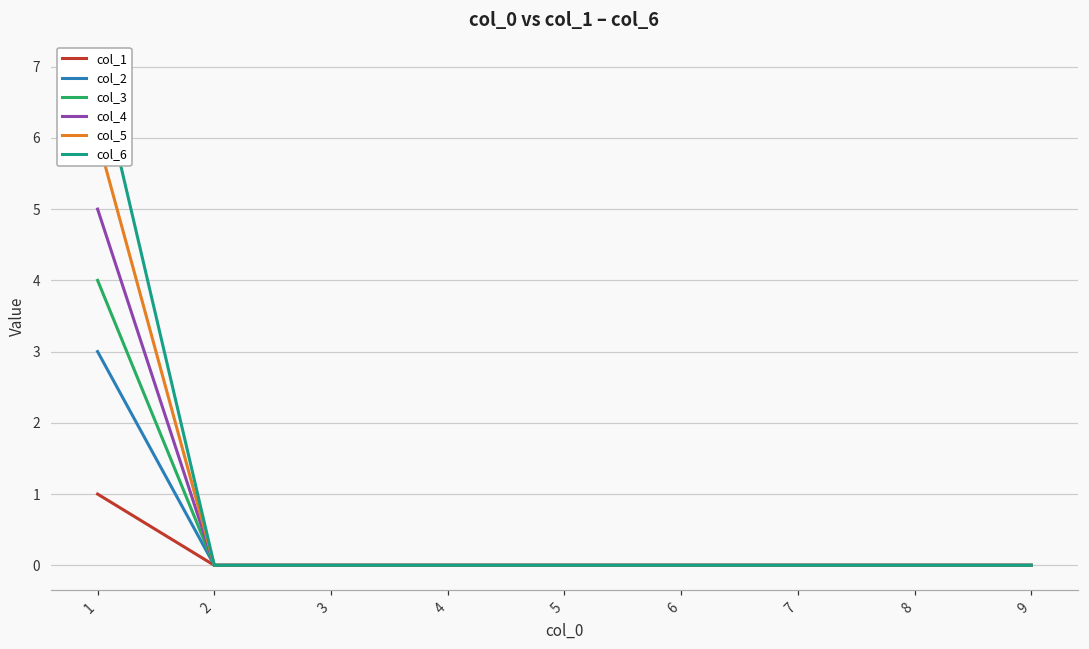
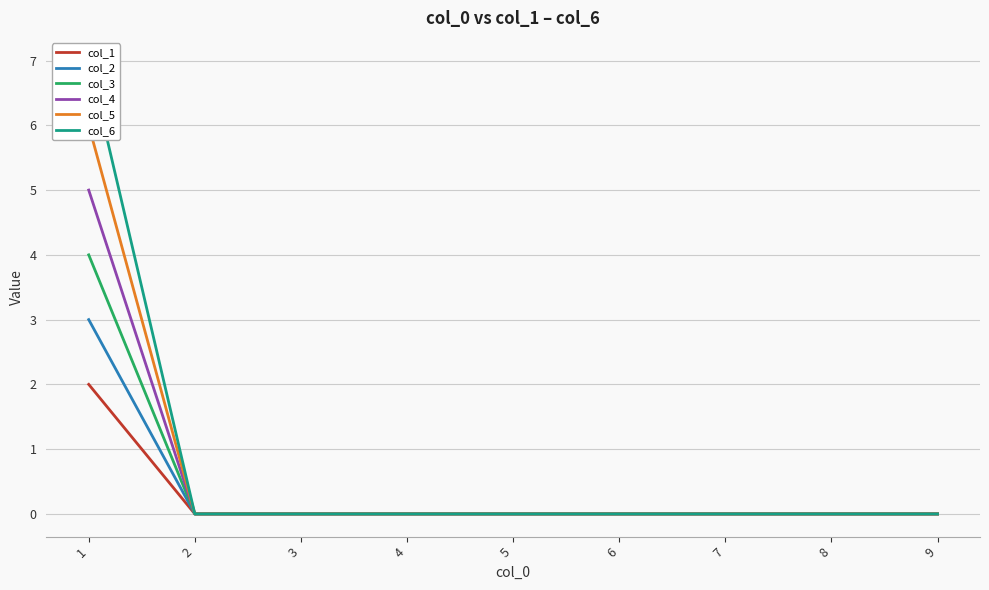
  {
    "col_1": {
-     "1": 1
+     "1": 2
    },
    "col_2": {
      "1": 3
    },
    "col_4": {
      "1": 5
    }
  }
